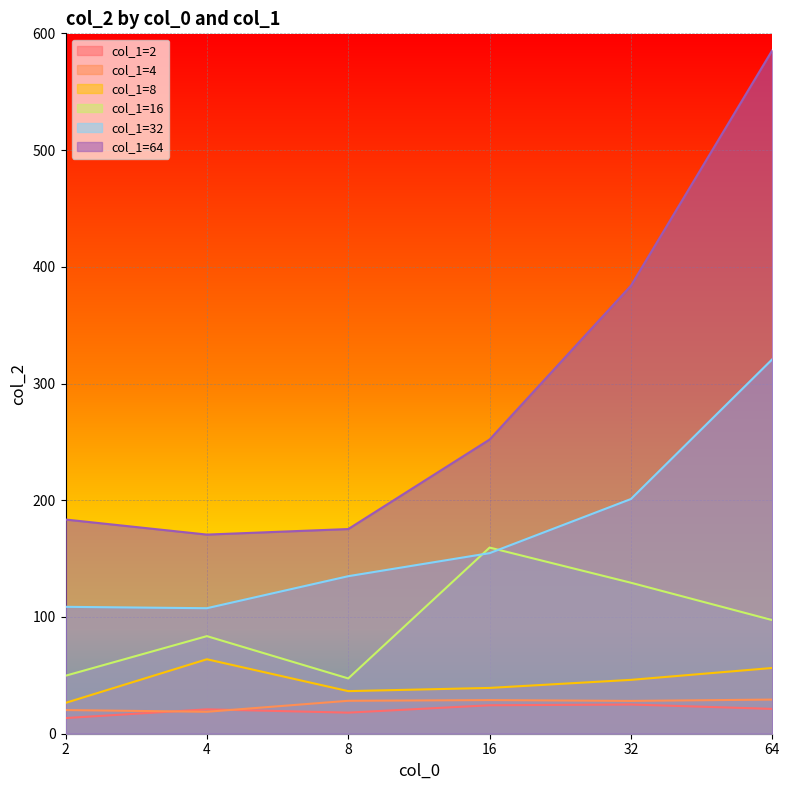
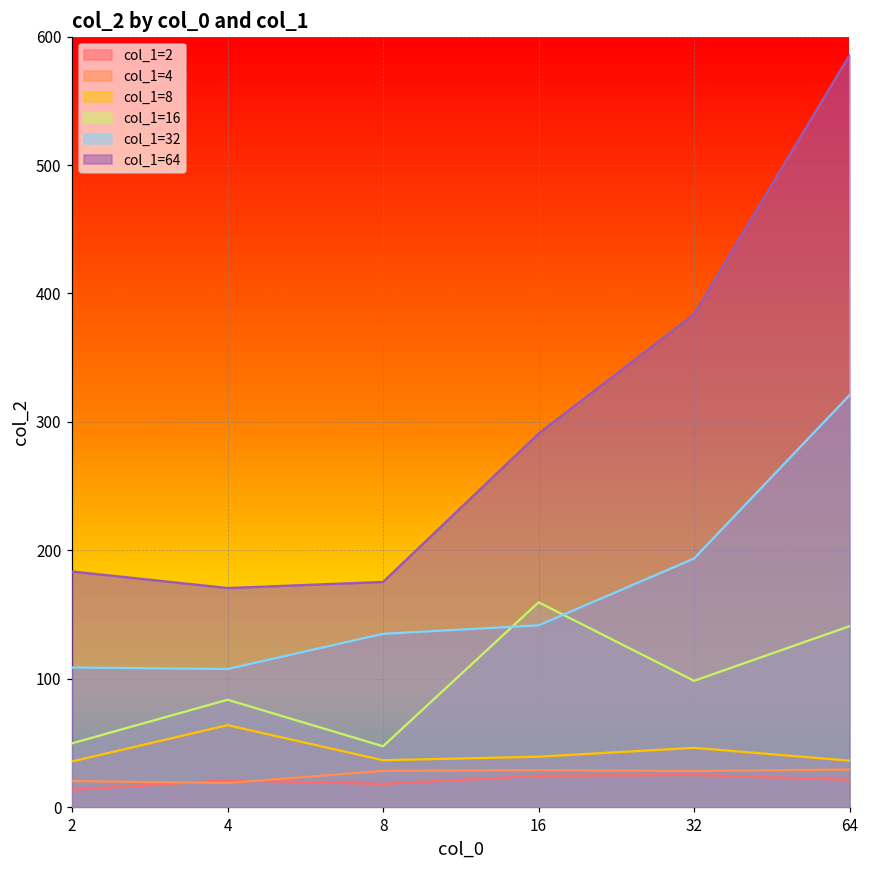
  {
    "col_1=8": {
-     "2": 26,
+     "2": 36,
      "4": 64,
      "8": 36,
      "16": 39,
      "32": 46,
-     "64": 56
+     "64": 36
    },
    "col_1=16": {
      "2": 50,
      "4": 84,
      "8": 47,
      "16": 159,
-     "32": 129,
-     "64": 97
+     "32": 98,
+     "64": 141
    },
    "col_1=32": {
      "2": 109,
      "4": 108,
      "8": 135,
-     "16": 155,
-     "32": 201,
+     "16": 142,
+     "32": 194,
      "64": 321
    },
    "col_1=64": {
      "2": 183,
      "4": 171,
      "8": 175,
-     "16": 252,
+     "16": 291,
      "32": 384,
      "64": 586
    }
  }
